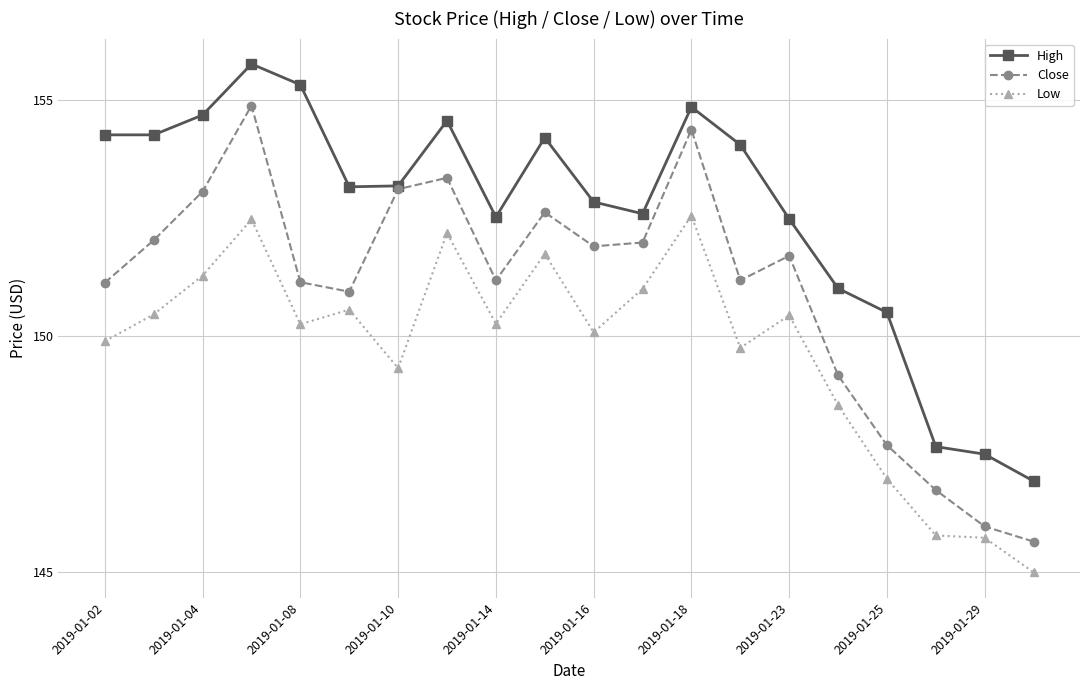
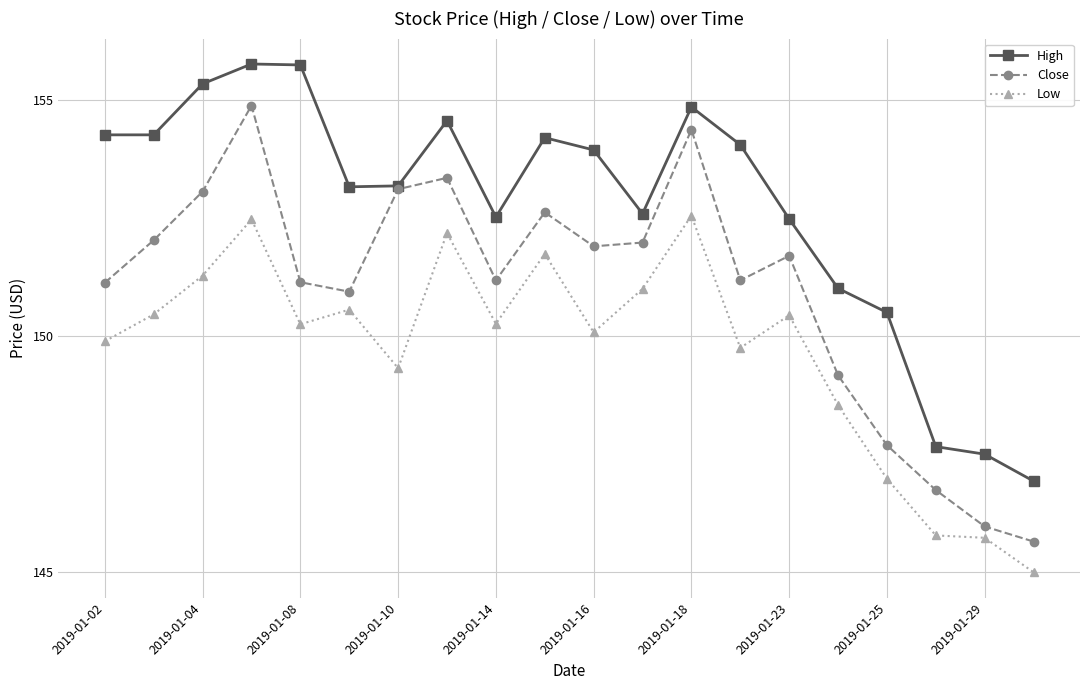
  {
    "High": {
      "2019-01-02": 154.3,
-     "2019-01-04": 154.7,
-     "2019-01-08": 155.3,
+     "2019-01-04": 155.3,
+     "2019-01-08": 155.7,
      "2019-01-10": 153.2,
      "2019-01-14": 152.5,
-     "2019-01-16": 152.8,
+     "2019-01-16": 153.9,
      "2019-01-18": 154.9,
      "2019-01-23": 152.5,
      "2019-01-25": 150.5,
      "2019-01-29": 147.5
    }
  }
